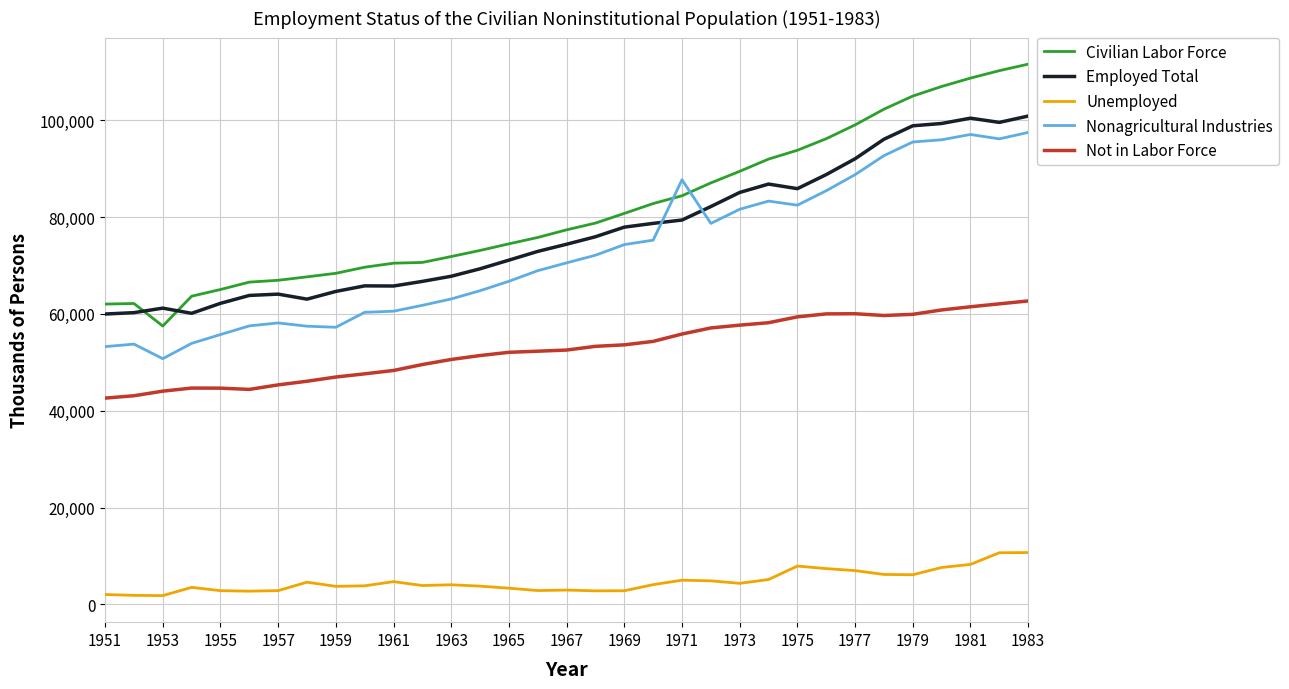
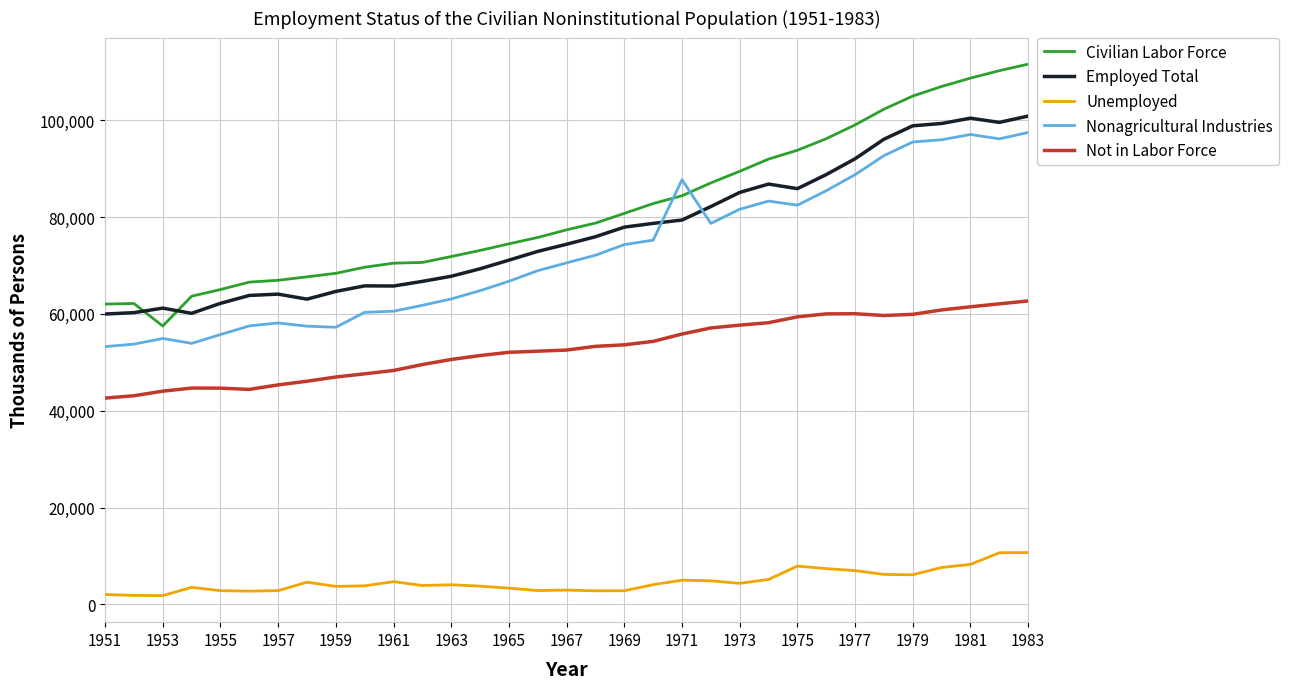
  {
    "Civilian Labor Force": {
      "1951": "62,000",
      "1953": "57,000",
      "1955": "65,000",
      "1957": "67,000",
      "1959": "68,000",
      "1961": "70,000",
      "1963": "72,000",
      "1965": "74,000",
      "1967": "77,000",
      "1969": "81,000",
      "1971": "84,000",
      "1973": "89,000",
      "1975": "94,000",
      "1977": "99,000",
      "1979": "105,000",
      "1981": "109,000",
      "1983": "112,000"
    },
    "Employed Total": {
      "1951": "60,000",
      "1953": "61,000",
      "1955": "62,000",
      "1957": "64,000",
      "1959": "65,000",
      "1961": "66,000",
      "1963": "68,000",
      "1965": "71,000",
      "1967": "74,000",
      "1969": "78,000",
      "1971": "79,000",
      "1973": "85,000",
      "1975": "86,000",
      "1977": "92,000",
      "1979": "99,000",
      "1981": "100,000",
      "1983": "101,000"
    },
    "Unemployed": {
      "1951": "2,000",
      "1953": "2,000",
      "1955": "3,000",
      "1957": "3,000",
      "1959": "4,000",
      "1961": "5,000",
      "1963": "4,000",
      "1965": "3,000",
      "1967": "3,000",
      "1969": "3,000",
      "1971": "5,000",
      "1973": "4,000",
      "1975": "8,000",
      "1977": "7,000",
      "1979": "6,000",
      "1981": "8,000",
      "1983": "11,000"
    },
    "Nonagricultural Industries": {
      "1951": "53,000",
-     "1953": "51,000",
+     "1953": "55,000",
      "1955": "56,000",
      "1957": "58,000",
      "1959": "57,000",
      "1961": "61,000",
      "1963": "63,000",
      "1965": "67,000",
      "1967": "71,000",
      "1969": "74,000",
      "1971": "88,000",
      "1973": "82,000",
      "1975": "82,000",
      "1977": "89,000",
      "1979": "95,000",
      "1981": "97,000",
      "1983": "97,000"
    },
    "Not in Labor Force": {
      "1951": "43,000",
      "1953": "44,000",
      "1955": "45,000",
      "1957": "45,000",
      "1959": "47,000",
      "1961": "48,000",
      "1963": "51,000",
      "1965": "52,000",
      "1967": "53,000",
      "1969": "54,000",
      "1971": "56,000",
      "1973": "58,000",
      "1975": "59,000",
      "1977": "60,000",
      "1979": "60,000",
      "1981": "61,000",
      "1983": "63,000"
    }
  }
